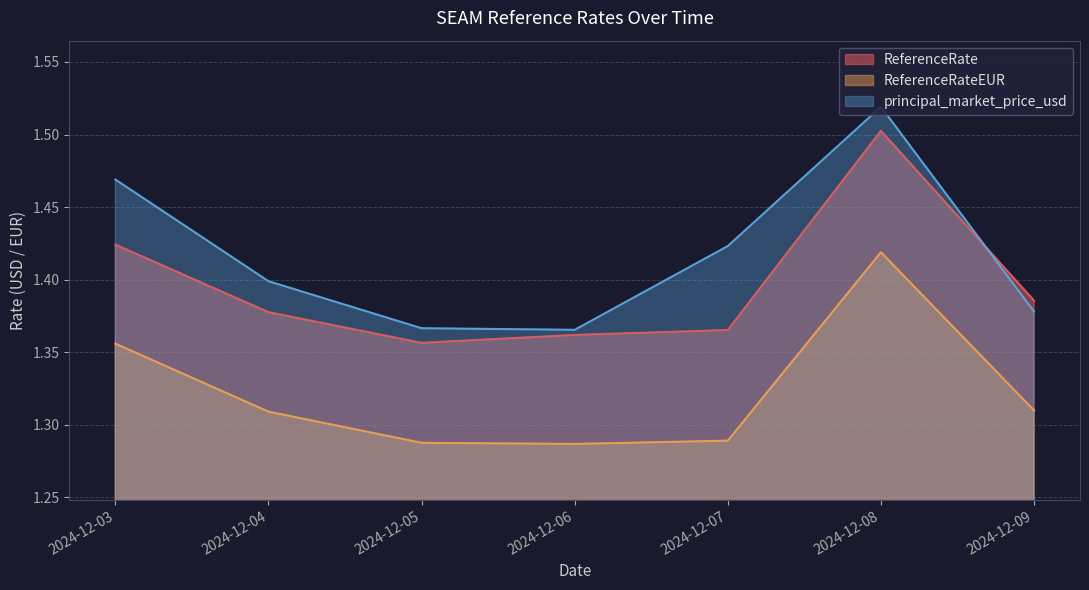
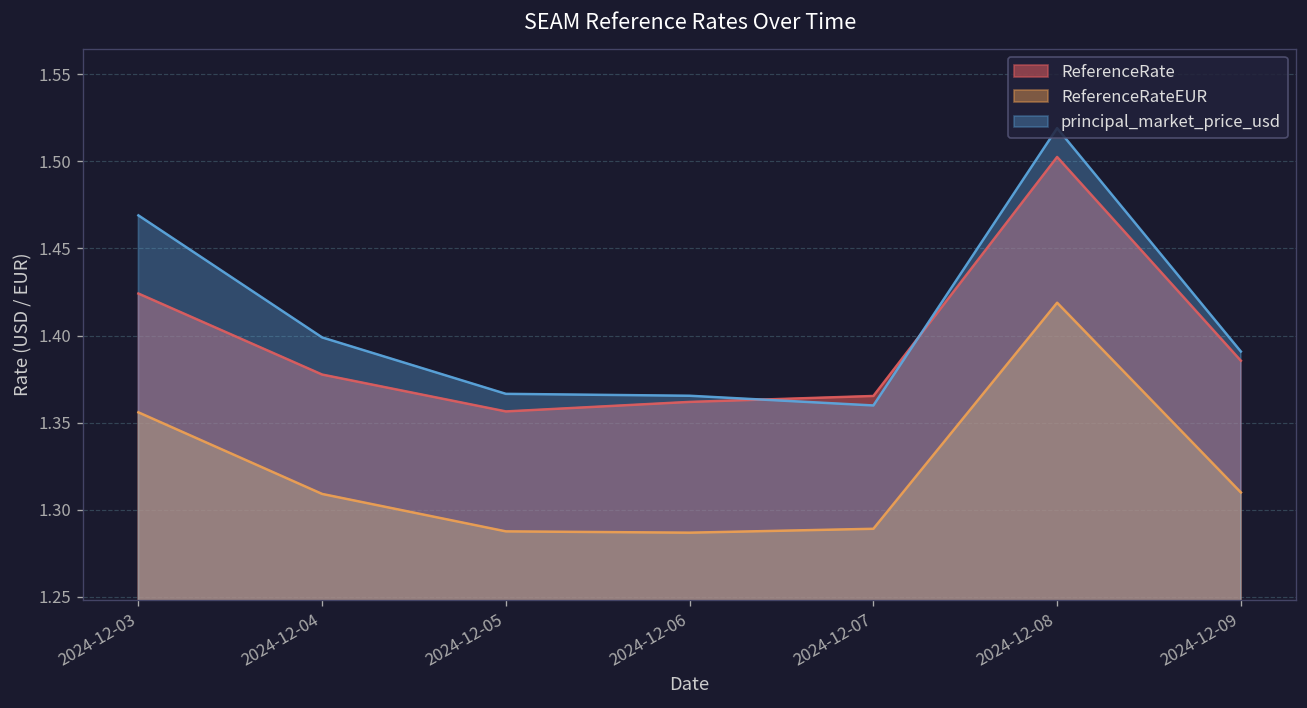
  {
    "principal_market_price_usd": {
      "2024-12-03": 1.469,
      "2024-12-04": 1.399,
      "2024-12-05": 1.367,
      "2024-12-06": 1.365,
-     "2024-12-07": 1.423,
-     "2024-12-09": 1.378
+     "2024-12-07": 1.360,
+     "2024-12-09": 1.391
    }
  }
